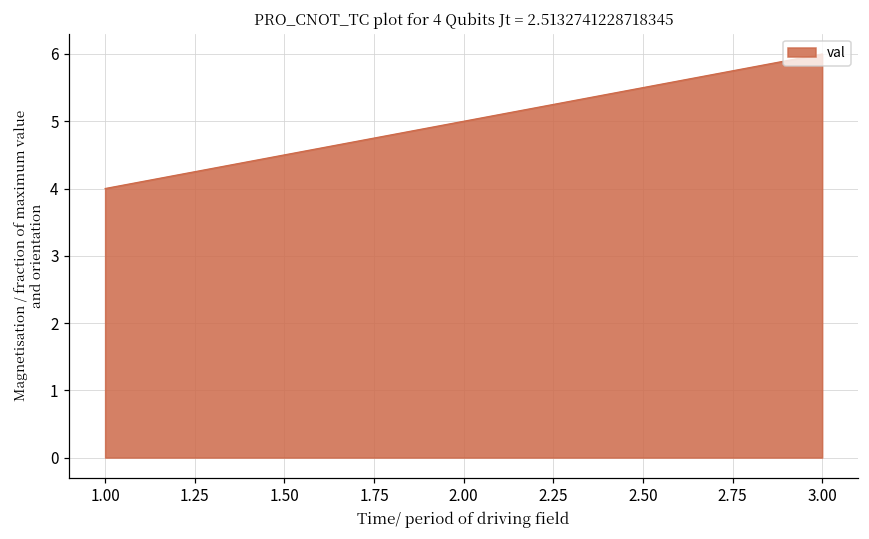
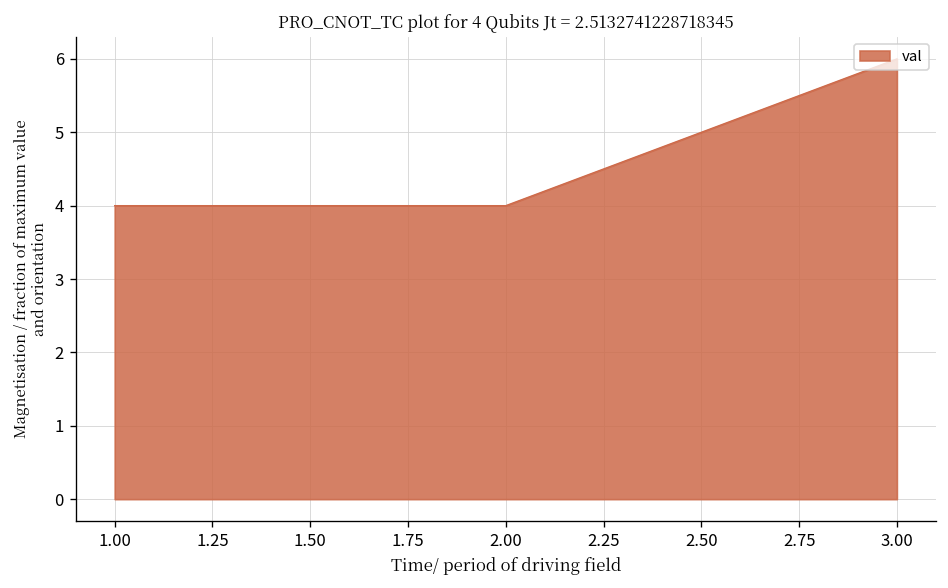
  {
    "1.00": 4,
-   "2.00": 5
+   "2.00": 4
  }
